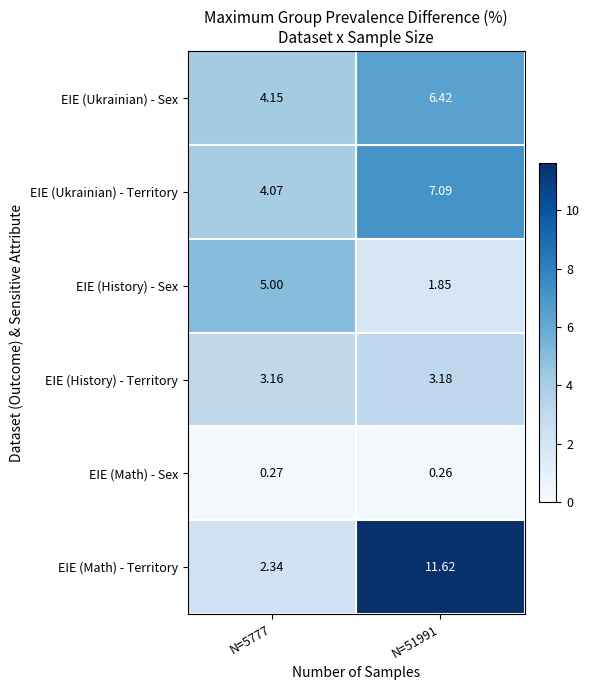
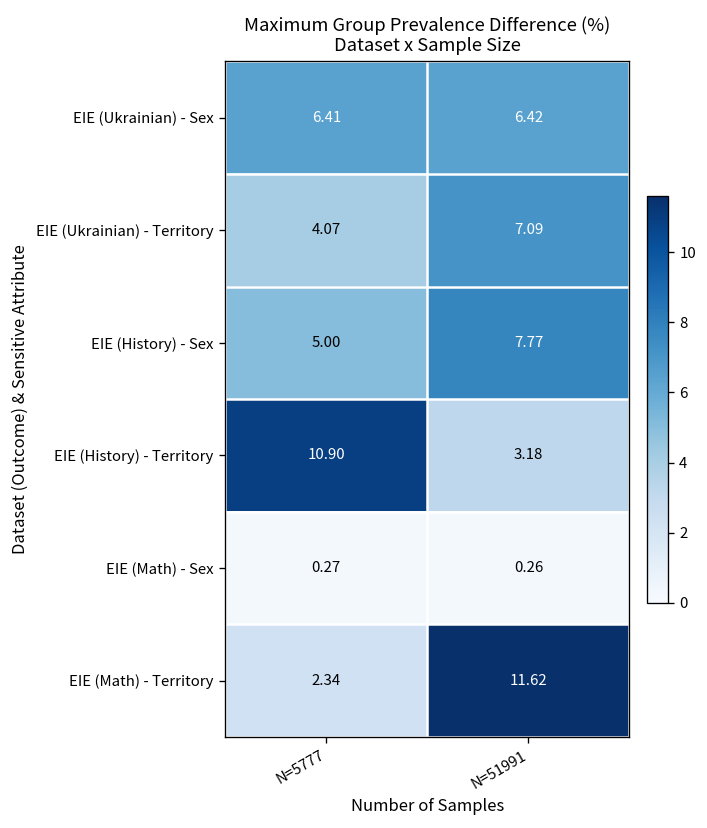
  {
    "EIE (Ukrainian) - Sex": {
-     "N=5777": 4.15,
+     "N=5777": 6.41,
      "N=51991": 6.42
    },
    "EIE (Ukrainian) - Territory": {
      "N=5777": 4.07,
      "N=51991": 7.09
    },
    "EIE (History) - Sex": {
      "N=5777": 5.00,
-     "N=51991": 1.85
+     "N=51991": 7.77
    },
    "EIE (History) - Territory": {
-     "N=5777": 3.16,
+     "N=5777": 10.90,
      "N=51991": 3.18
    },
    "EIE (Math) - Sex": {
      "N=5777": 0.27,
      "N=51991": 0.26
    },
    "EIE (Math) - Territory": {
      "N=5777": 2.34,
      "N=51991": 11.62
    }
  }
